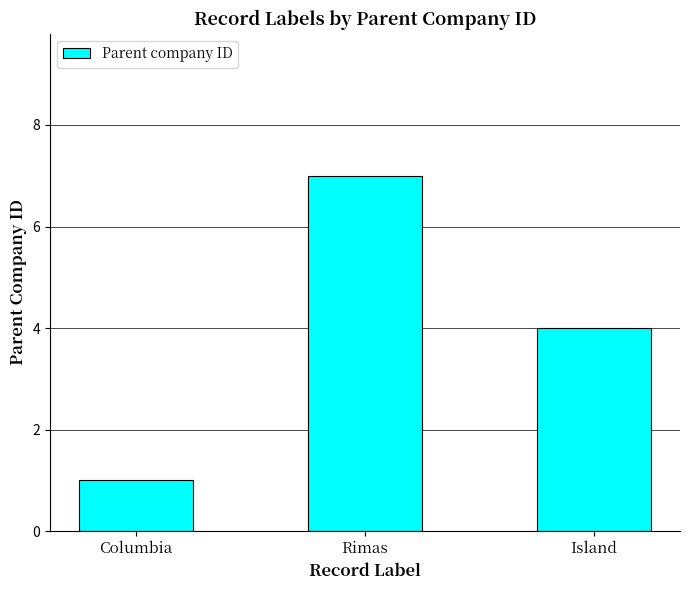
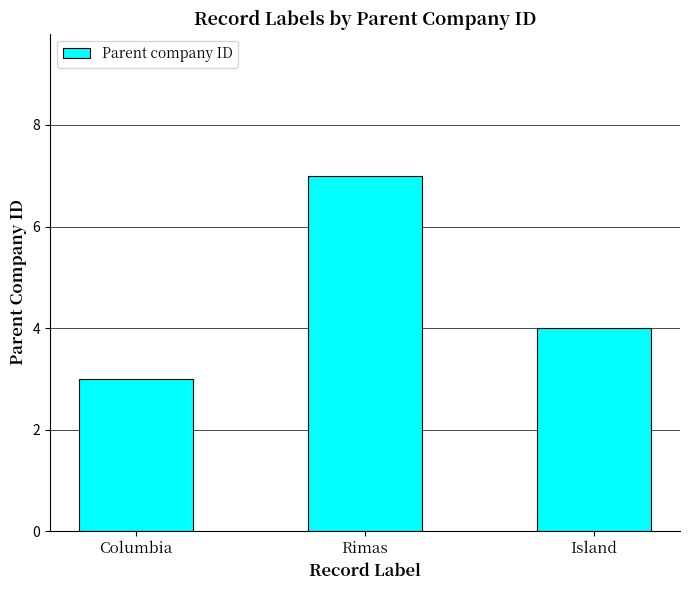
  {
-   "Columbia": 1,
+   "Columbia": 3,
    "Rimas": 7,
    "Island": 4
  }
